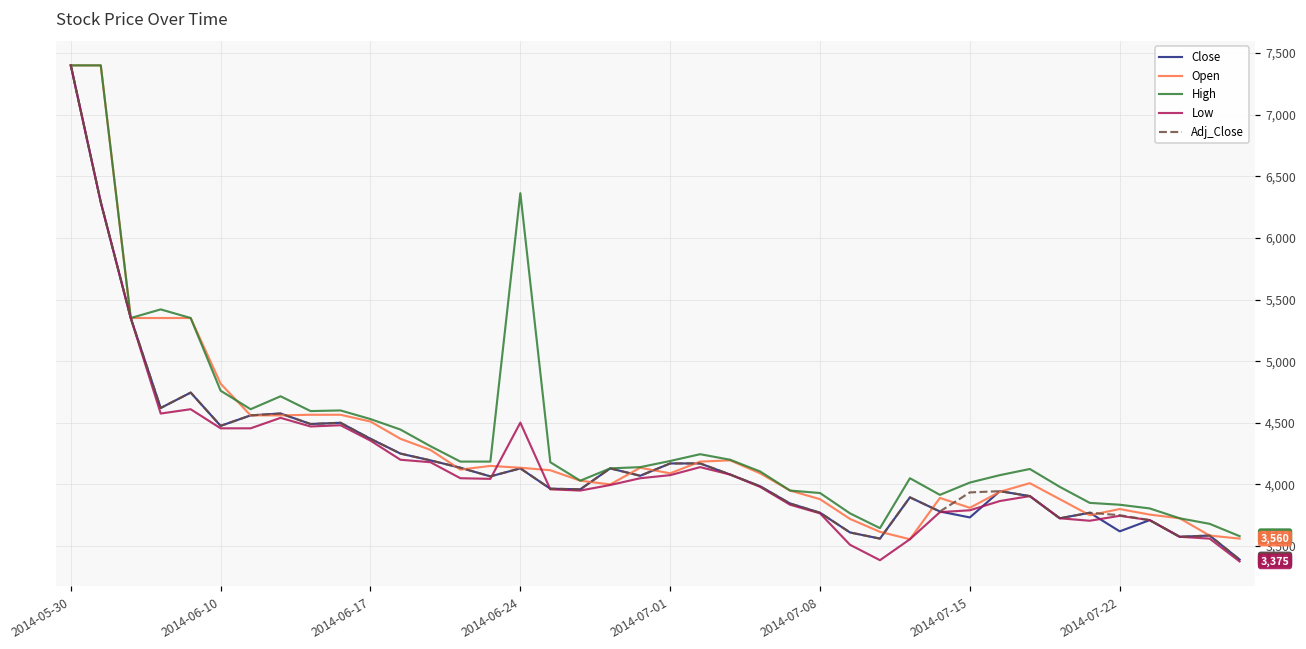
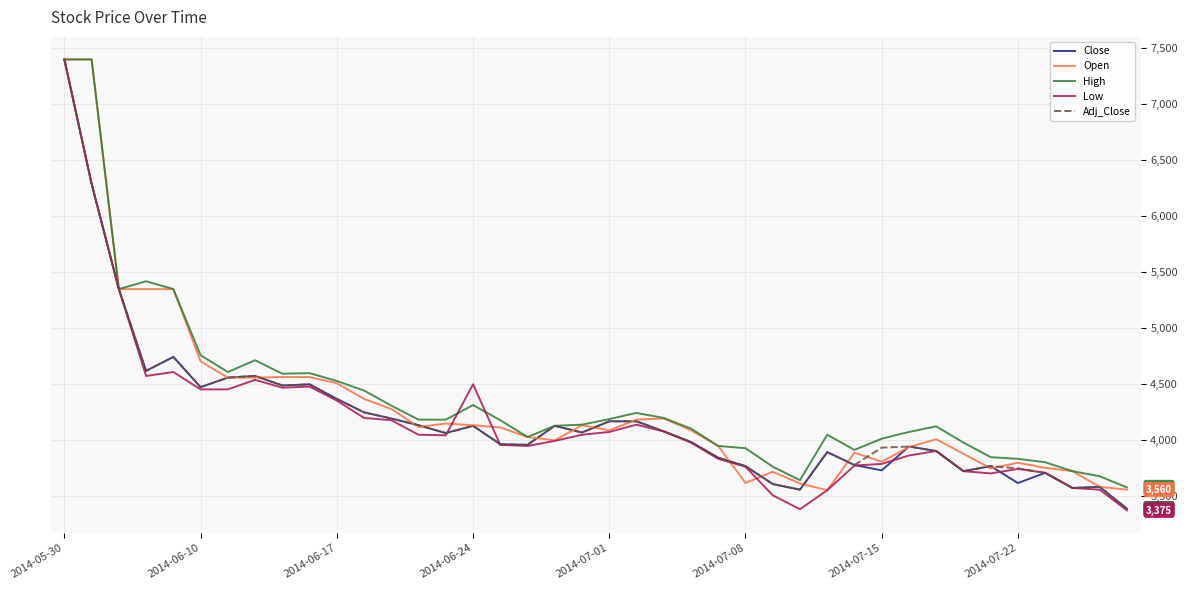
  {
    "Close": {
      "2014-07-15": "3,730",
      "2014-07-22": "3,620"
    },
    "Open": {
-     "2014-06-10": "4,820",
-     "2014-07-08": "3,880",
+     "2014-06-10": "4,710",
+     "2014-07-08": "3,620",
      "2014-07-22": "3,800"
    },
    "High": {
      "2014-06-10": "4,760",
-     "2014-06-24": "6,360",
+     "2014-06-24": "4,320",
      "2014-07-08": "3,930",
      "2014-07-15": "4,020",
      "2014-07-22": "3,840"
    },
    "Low": {
      "2014-06-24": "4,500"
    },
    "Adj_Close": {
      "2014-07-15": "3,940"
    }
  }
